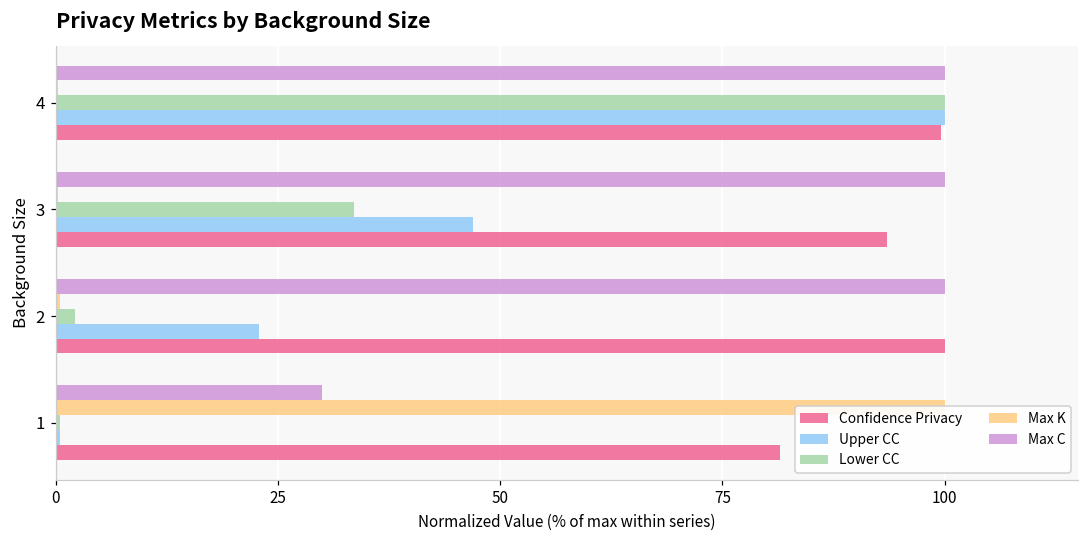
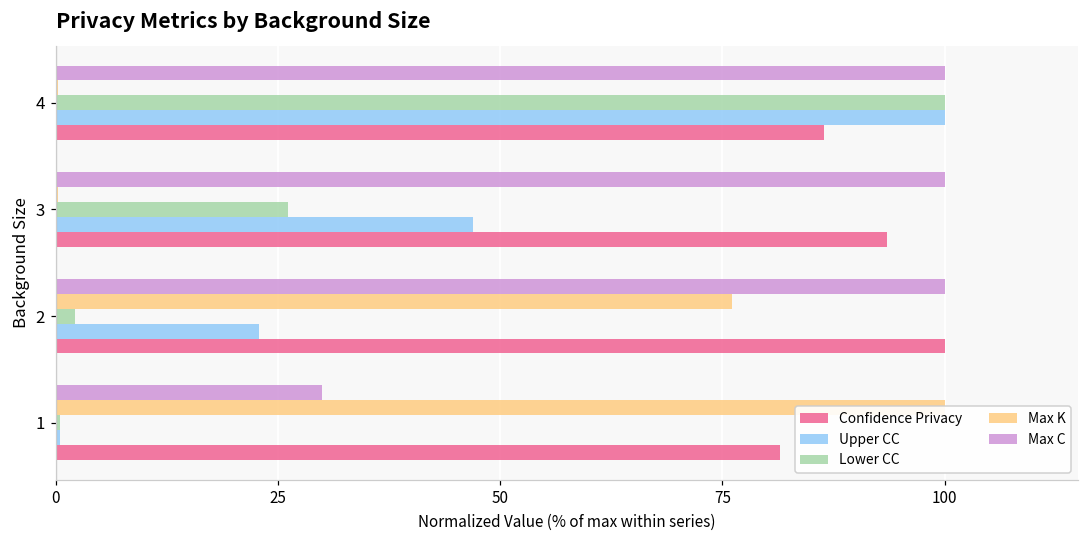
  {
    "Confidence Privacy": {
-     "4": 100,
+     "4": 86,
      "3": 94,
      "2": 100,
      "1": 81
    },
    "Upper CC": {
      "4": 100,
      "3": 47,
      "2": 23,
      "1": 0
    },
    "Lower CC": {
      "4": 100,
-     "3": 34,
+     "3": 26,
      "2": 2,
      "1": 0
    },
    "Max K": {
-     "2": 0
+     "2": 76
    },
    "Max C": {
      "4": 100,
      "3": 100,
      "2": 100,
      "1": 30
    }
  }
